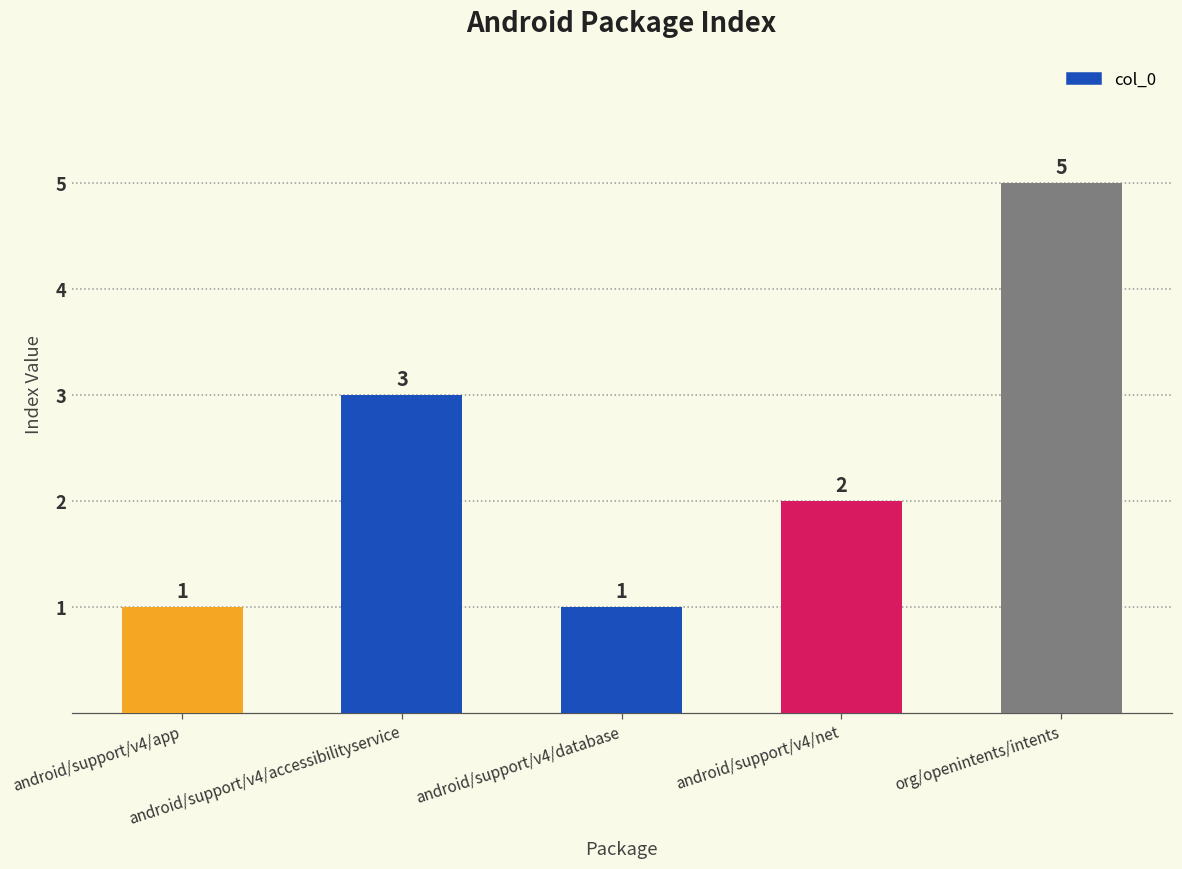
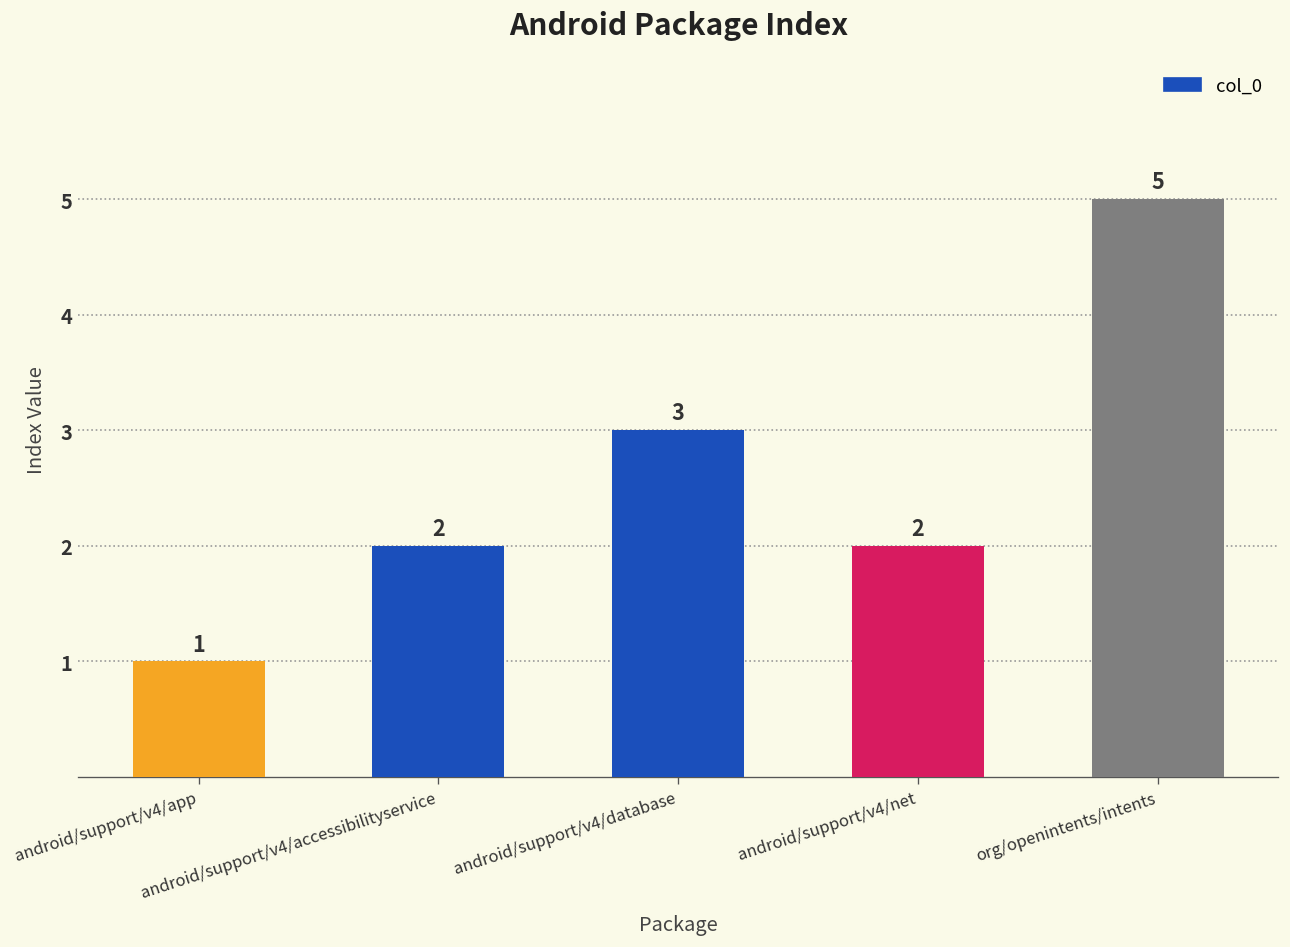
  {
    "android/support/v4/app": 1,
-   "android/support/v4/accessibilityservice": 3,
-   "android/support/v4/database": 1,
+   "android/support/v4/accessibilityservice": 2,
+   "android/support/v4/database": 3,
    "android/support/v4/net": 2,
    "org/openintents/intents": 5
  }
